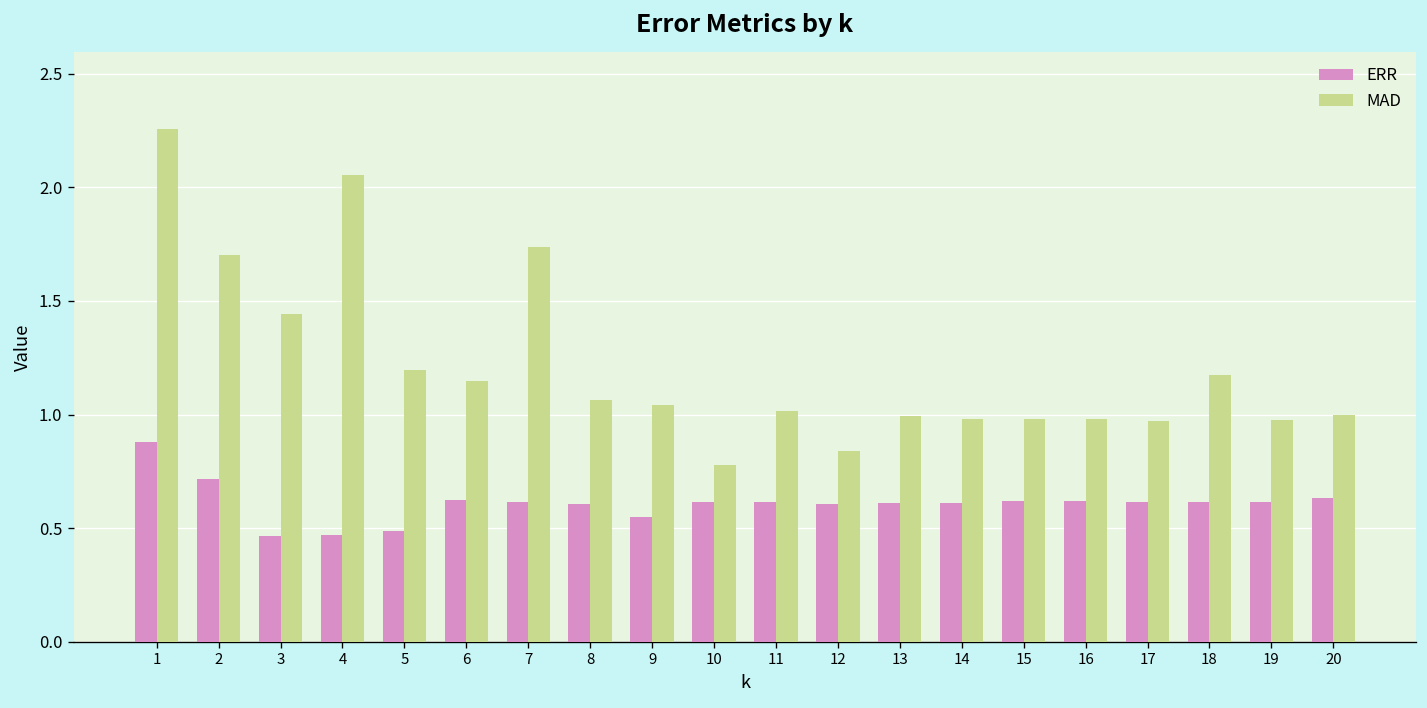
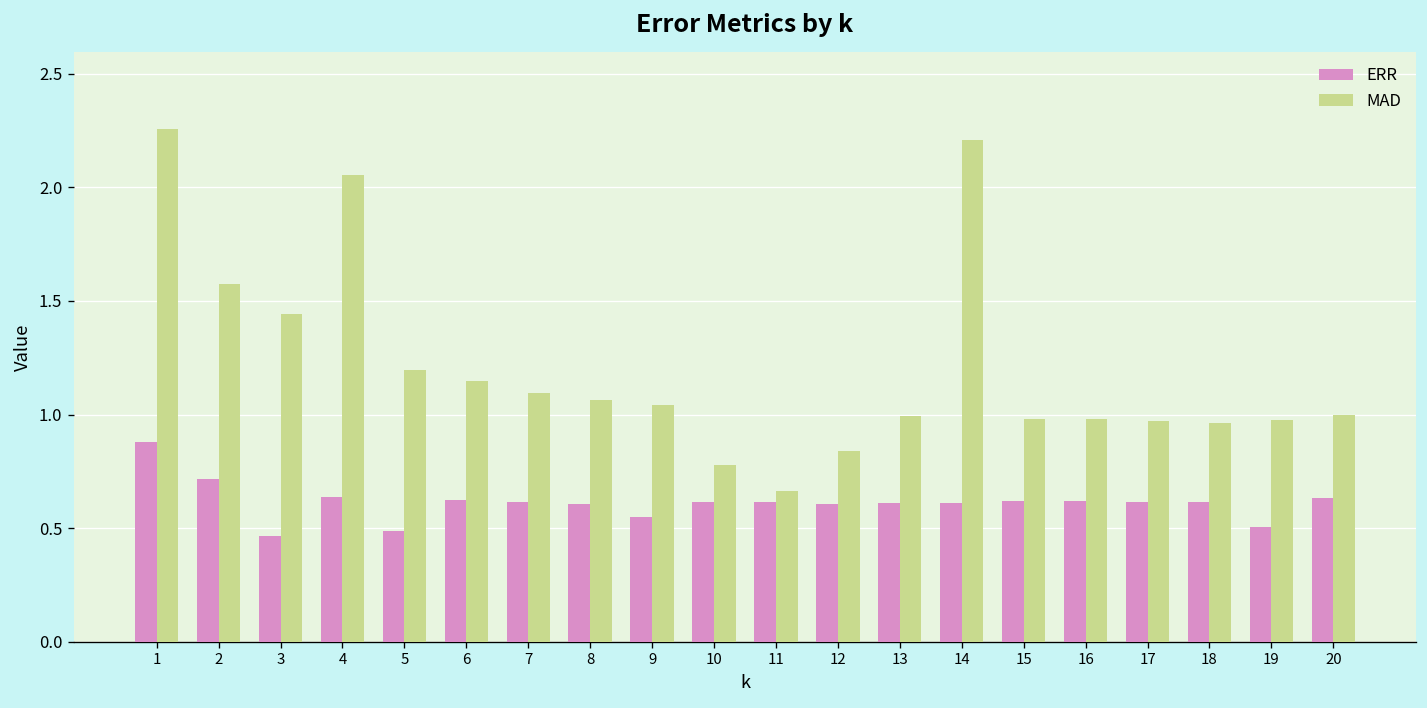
  {
    "ERR": {
      "1": 0.88,
      "2": 0.72,
      "3": 0.46,
-     "4": 0.47,
+     "4": 0.64,
      "5": 0.49,
      "6": 0.62,
      "7": 0.61,
      "8": 0.61,
      "9": 0.55,
      "10": 0.61,
      "11": 0.62,
      "12": 0.61,
      "13": 0.61,
      "14": 0.61,
      "15": 0.62,
      "16": 0.62,
      "17": 0.62,
      "18": 0.61,
-     "19": 0.61,
+     "19": 0.50,
      "20": 0.63
    },
    "MAD": {
      "1": 2.26,
-     "2": 1.70,
+     "2": 1.57,
      "3": 1.44,
      "4": 2.05,
      "5": 1.19,
      "6": 1.15,
-     "7": 1.74,
+     "7": 1.09,
      "8": 1.06,
      "9": 1.04,
      "10": 0.78,
-     "11": 1.01,
+     "11": 0.66,
      "12": 0.84,
      "13": 1.00,
-     "14": 0.98,
+     "14": 2.21,
      "15": 0.98,
      "16": 0.98,
      "17": 0.97,
-     "18": 1.17,
+     "18": 0.96,
      "19": 0.98,
      "20": 1.00
    }
  }
